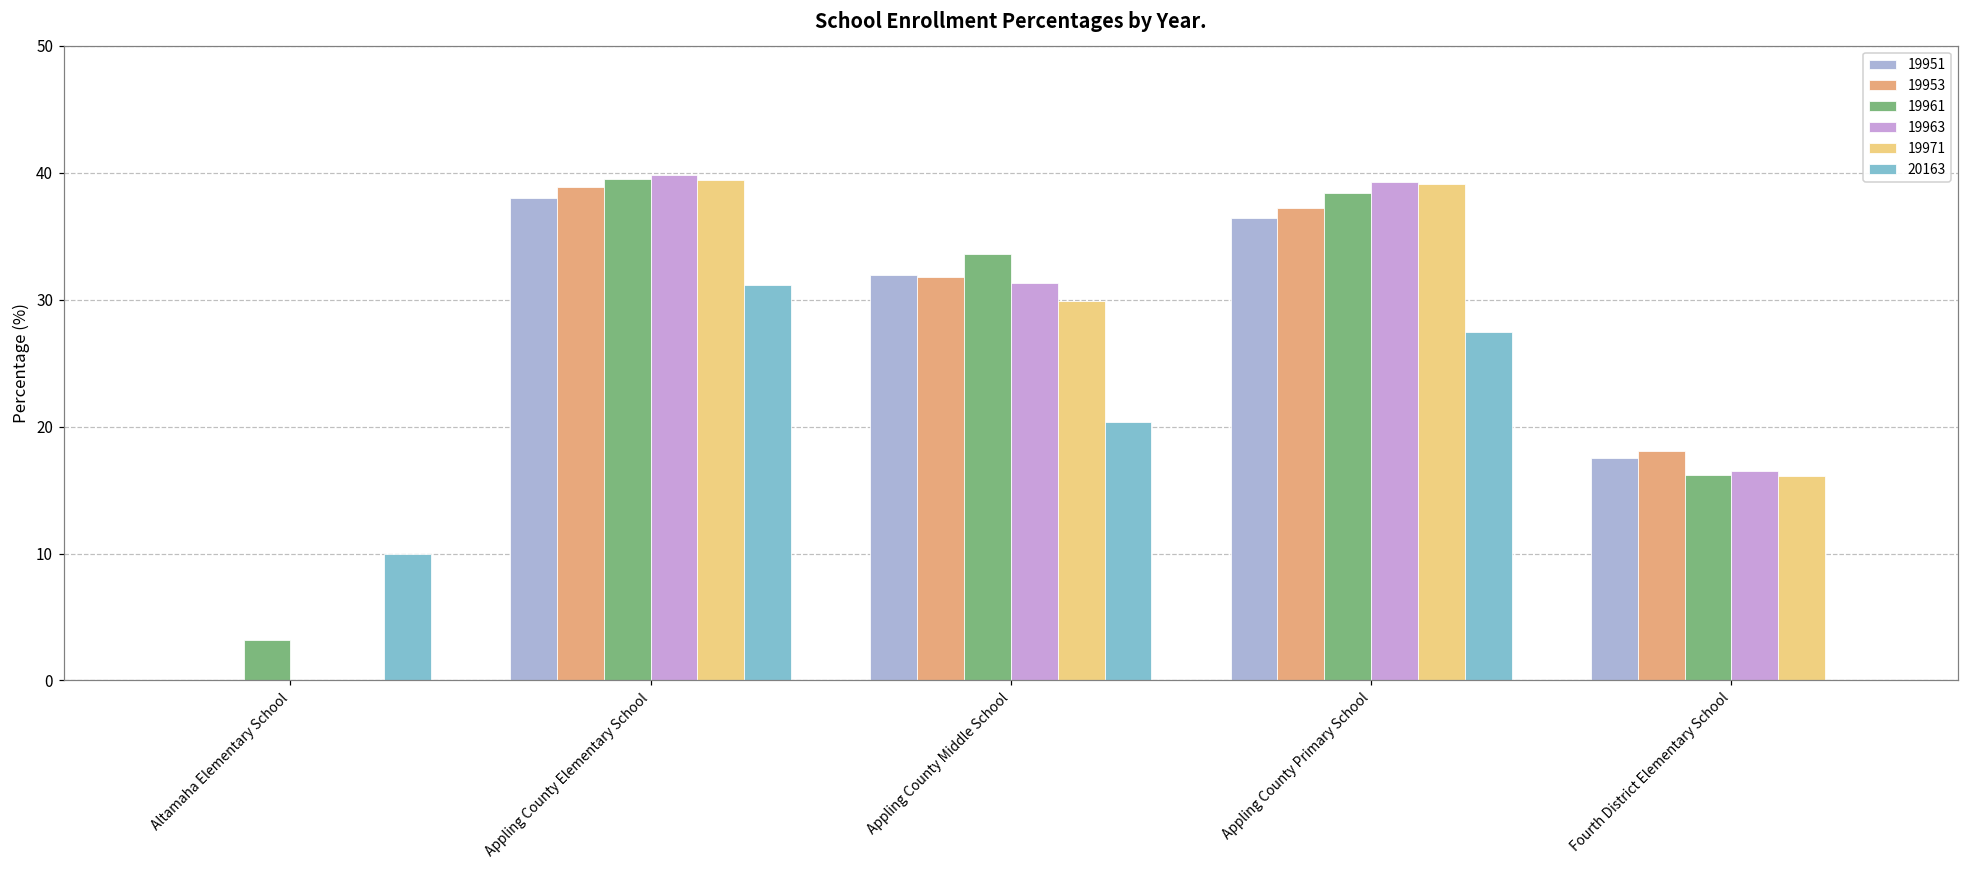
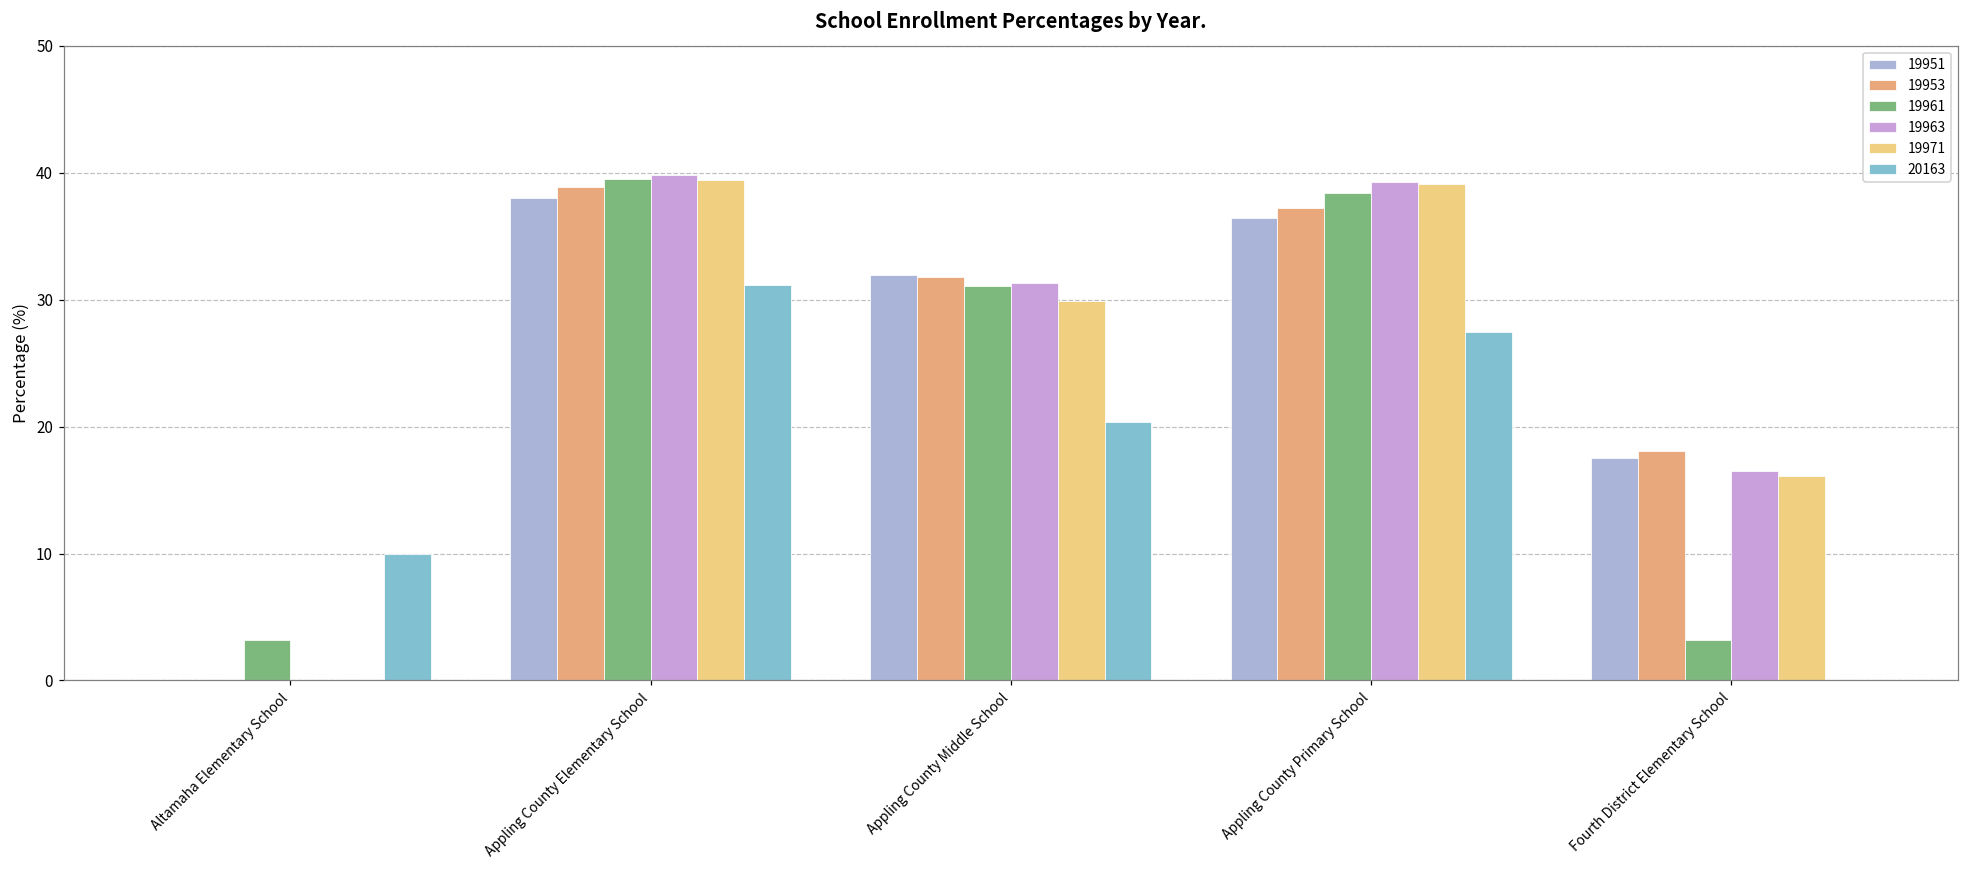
  {
    "19961": {
      "Altamaha Elementary School": 3.2,
      "Appling County Elementary School": 39.5,
-     "Appling County Middle School": 33.6,
+     "Appling County Middle School": 31.1,
      "Appling County Primary School": 38.4,
-     "Fourth District Elementary School": 16.2
+     "Fourth District Elementary School": 3.2
    }
  }
